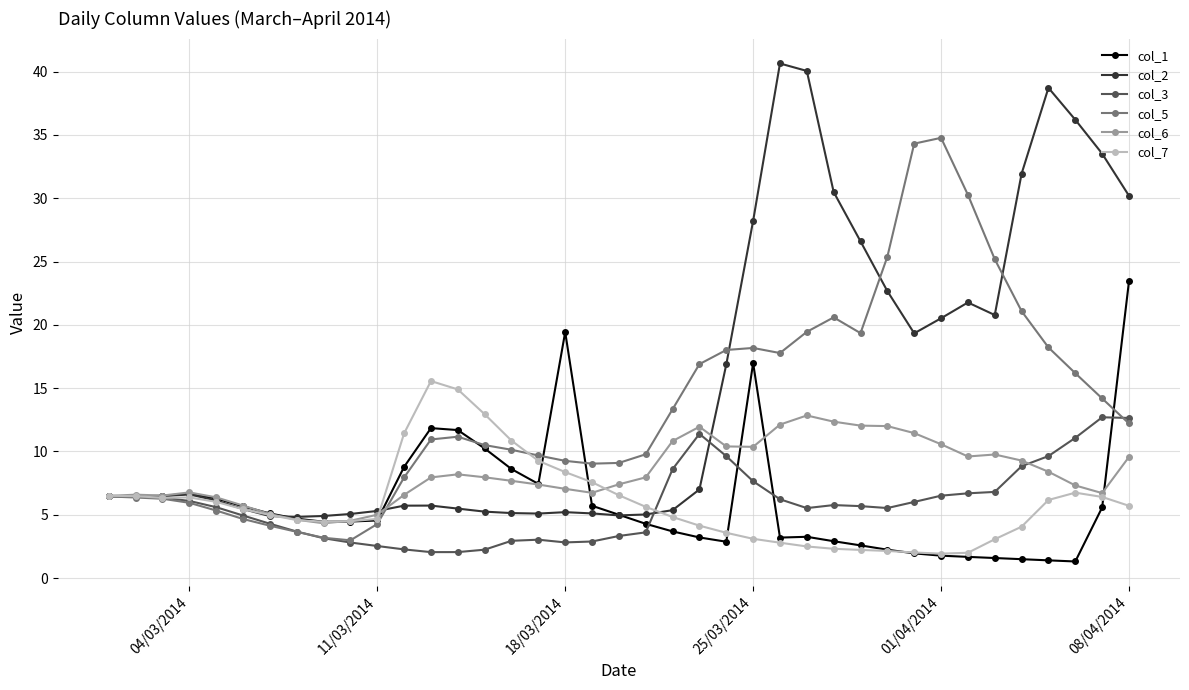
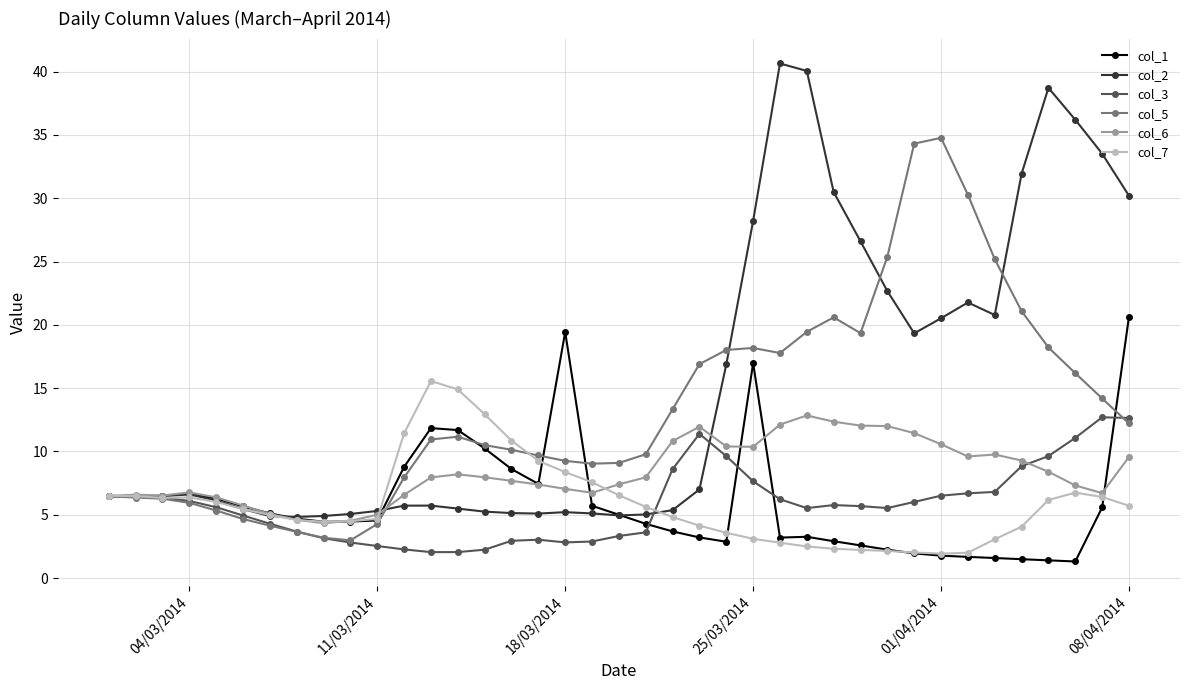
  {
    "col_1": {
      "18/03/2014": 19.4,
      "25/03/2014": 17.0,
-     "08/04/2014": 23.4
+     "08/04/2014": 20.6
    }
  }
